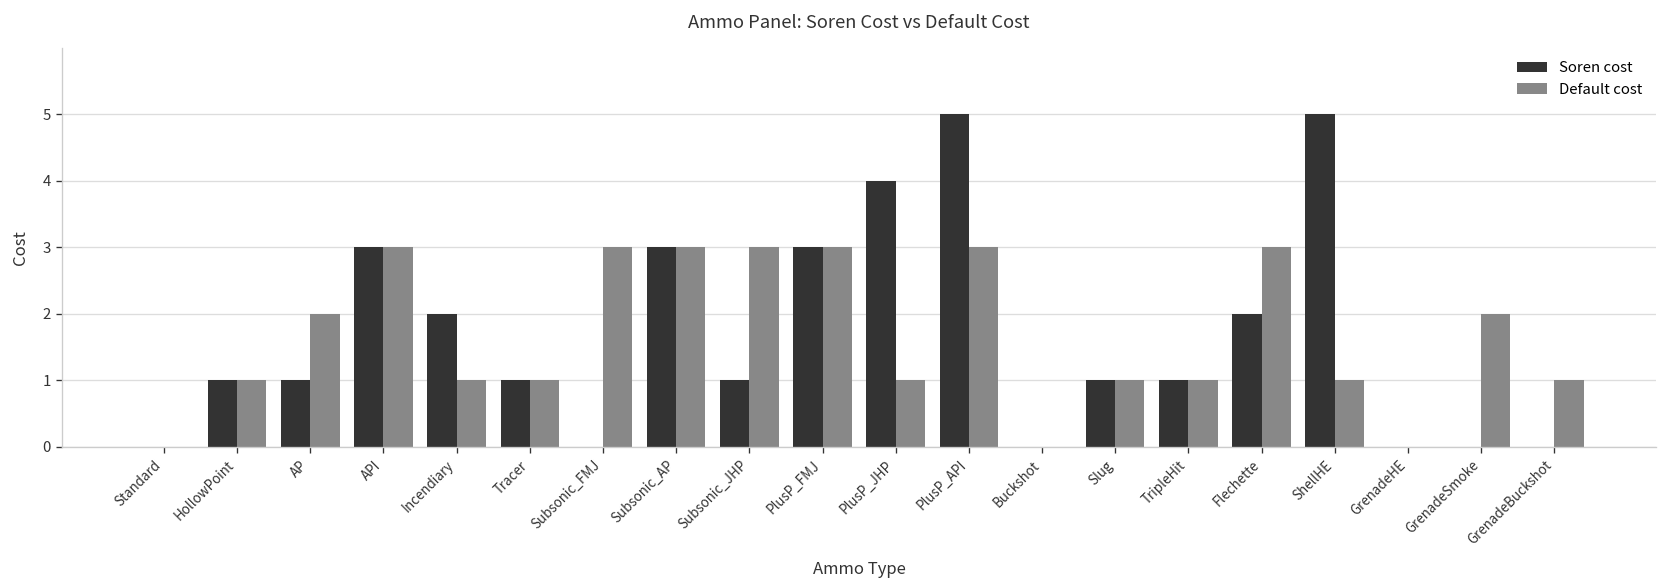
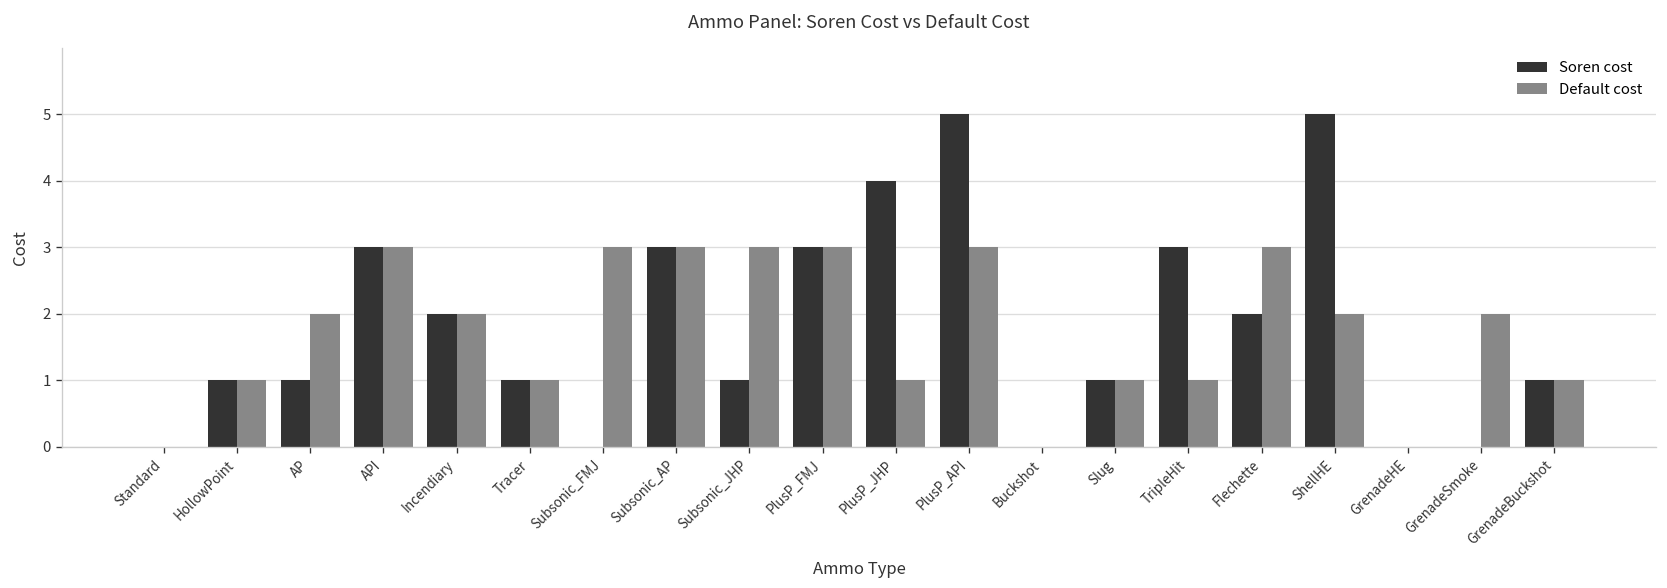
  {
    "Soren cost": {
      "Standard": 0,
      "HollowPoint": 1,
      "AP": 1,
      "API": 3,
      "Incendiary": 2,
      "Tracer": 1,
      "Subsonic_FMJ": 0,
      "Subsonic_AP": 3,
      "Subsonic_JHP": 1,
      "PlusP_FMJ": 3,
      "PlusP_JHP": 4,
      "PlusP_API": 5,
      "Buckshot": 0,
      "Slug": 1,
-     "TripleHit": 1,
+     "TripleHit": 3,
      "Flechette": 2,
      "ShellHE": 5,
      "GrenadeHE": 0,
      "GrenadeSmoke": 0,
-     "GrenadeBuckshot": 0
+     "GrenadeBuckshot": 1
    },
    "Default cost": {
      "Standard": 0,
      "HollowPoint": 1,
      "AP": 2,
      "API": 3,
-     "Incendiary": 1,
+     "Incendiary": 2,
      "Tracer": 1,
      "Subsonic_FMJ": 3,
      "Subsonic_AP": 3,
      "Subsonic_JHP": 3,
      "PlusP_FMJ": 3,
      "PlusP_JHP": 1,
      "PlusP_API": 3,
      "Buckshot": 0,
      "Slug": 1,
      "TripleHit": 1,
      "Flechette": 3,
-     "ShellHE": 1,
+     "ShellHE": 2,
      "GrenadeHE": 0,
      "GrenadeSmoke": 2,
      "GrenadeBuckshot": 1
    }
  }
